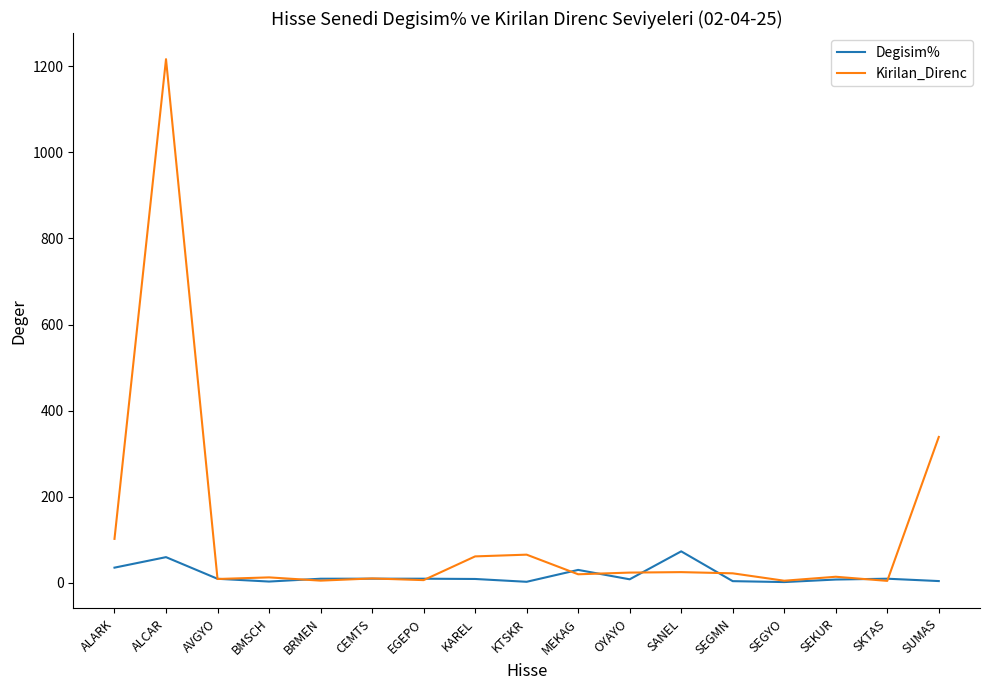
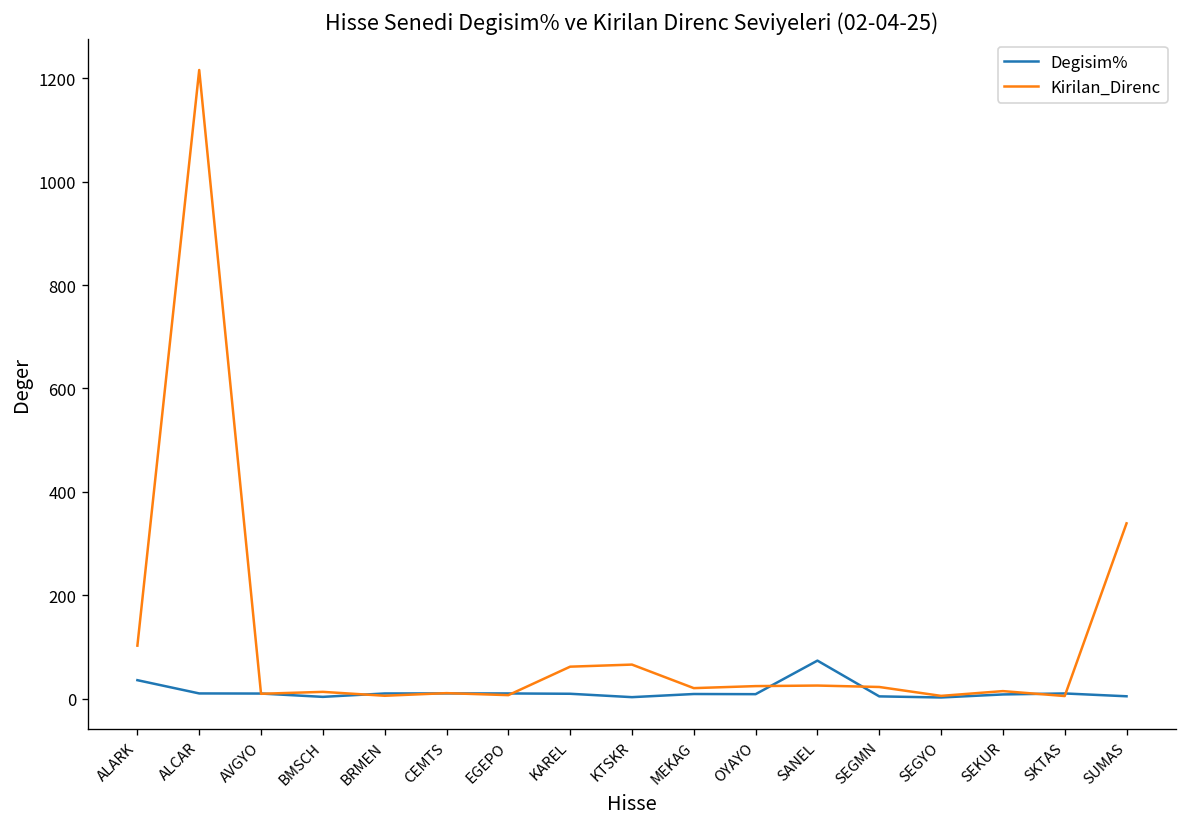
  {
    "Degisim%": {
      "ALARK": 40,
-     "ALCAR": 60,
+     "ALCAR": 10,
      "BMSCH": 0,
      "KAREL": 10,
      "KTSKR": 0,
-     "MEKAG": 30,
+     "MEKAG": 10,
      "OYAYO": 10,
      "SANEL": 70,
      "SEGMN": 0,
      "SEKUR": 10,
      "SUMAS": 0
    },
    "Kirilan_Direnc": {
      "ALARK": 100,
      "ALCAR": 1220,
      "BMSCH": 10,
      "KAREL": 60,
      "KTSKR": 70,
      "MEKAG": 20,
      "OYAYO": 20,
      "SANEL": 30,
      "SEGMN": 20,
      "SEKUR": 10,
      "SUMAS": 340
    }
  }
